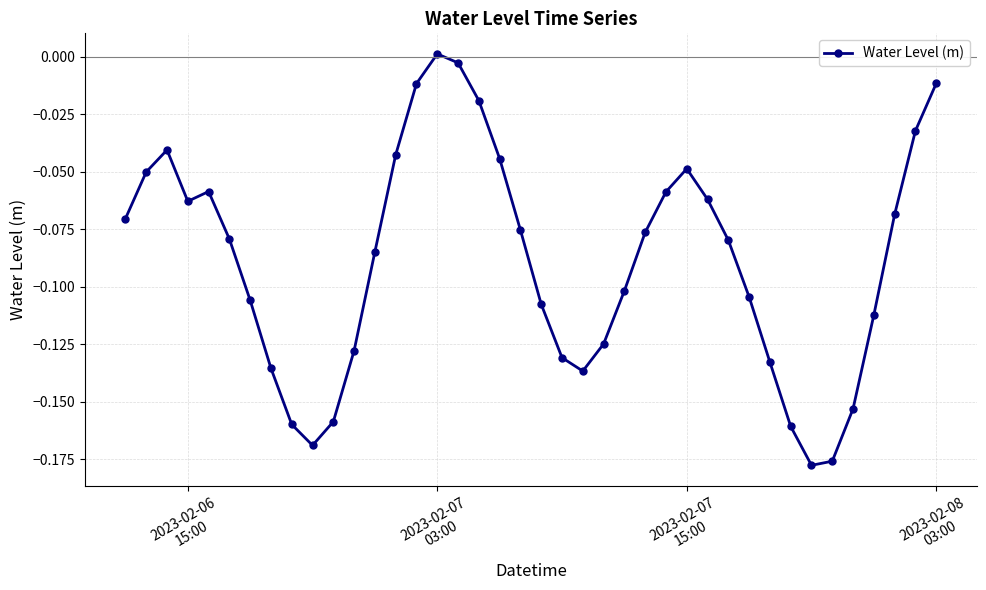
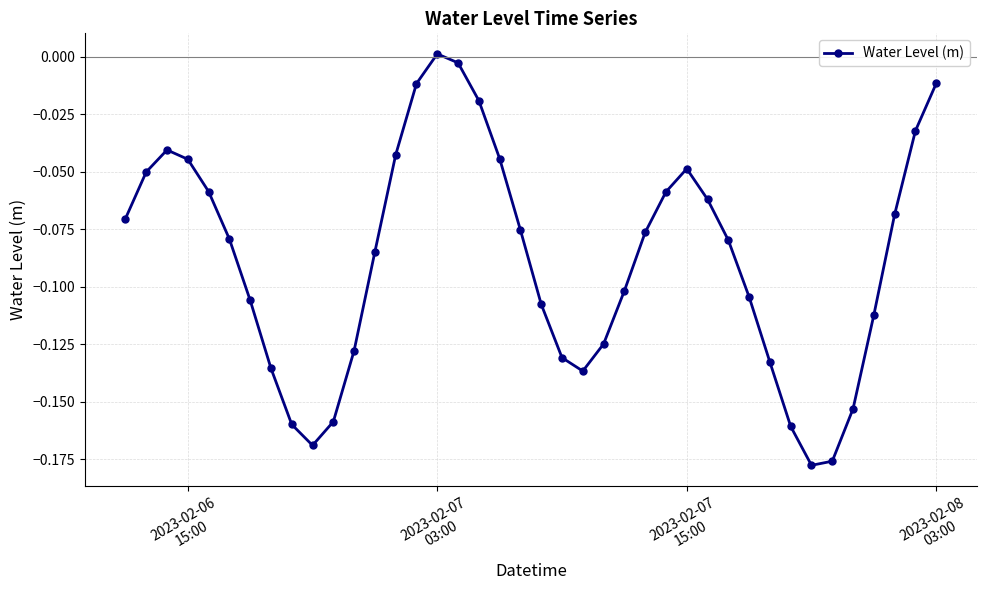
  {
-   "2023-02-06 15:00": -0.063,
+   "2023-02-06 15:00": -0.045,
    "2023-02-07 03:00": 0.001,
    "2023-02-07 15:00": -0.049,
    "2023-02-08 03:00": -0.012
  }
